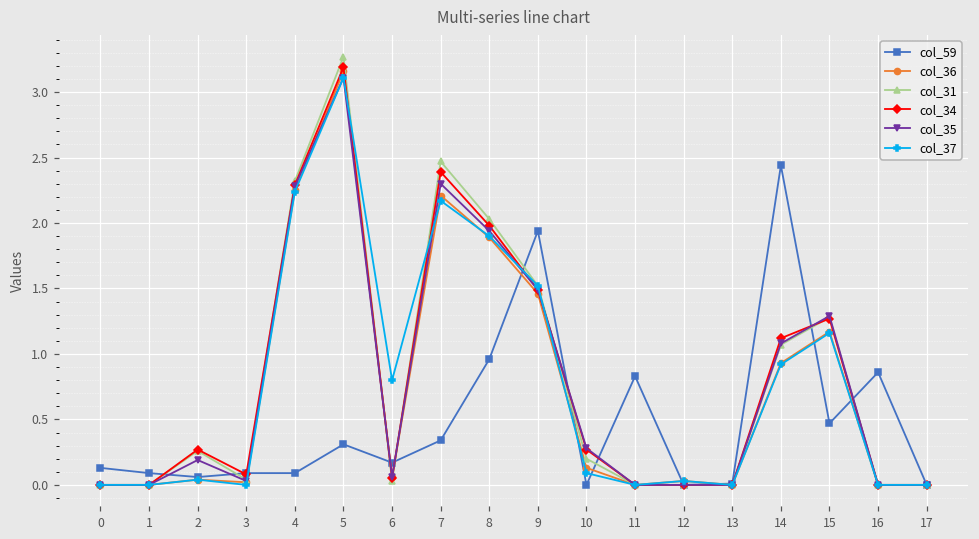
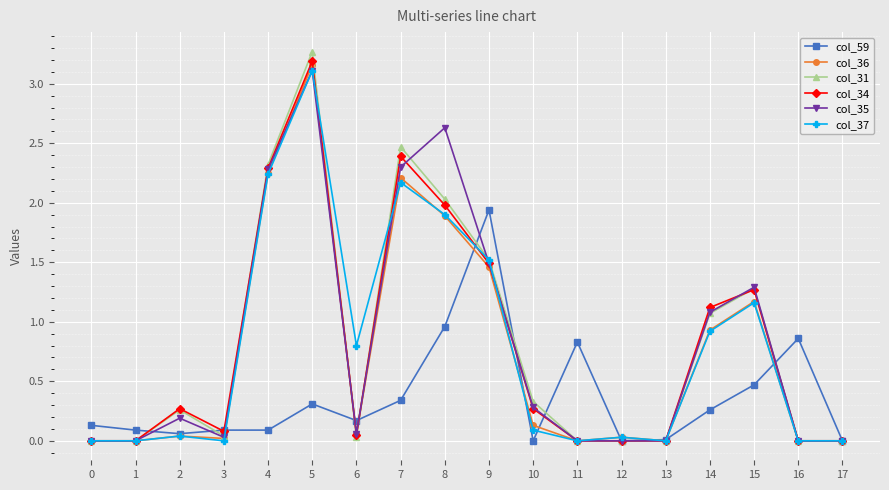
  {
    "col_59": {
      "0": 0.13,
      "1": 0.09,
      "4": 0.09,
      "5": 0.31,
      "6": 0.17,
      "7": 0.34,
      "8": 0.96,
      "9": 1.94,
      "10": 0.00,
      "11": 0.83,
-     "14": 2.44,
+     "14": 0.26,
      "15": 0.47,
      "16": 0.86
    },
    "col_36": {
      "5": 3.16,
      "7": 2.21,
      "9": 1.46,
      "10": 0.13
    },
    "col_31": {
      "4": 2.32,
      "5": 3.27,
      "7": 2.47,
      "8": 2.03,
-     "10": 0.20
+     "10": 0.33
    },
    "col_34": {
      "5": 3.19,
      "7": 2.39,
      "8": 1.98,
      "14": 1.12
    },
    "col_35": {
      "2": 0.19,
      "7": 2.30,
-     "8": 1.94
+     "8": 2.63
    },
    "col_37": {
      "6": 0.80,
      "7": 2.17,
      "10": 0.09
    }
  }
